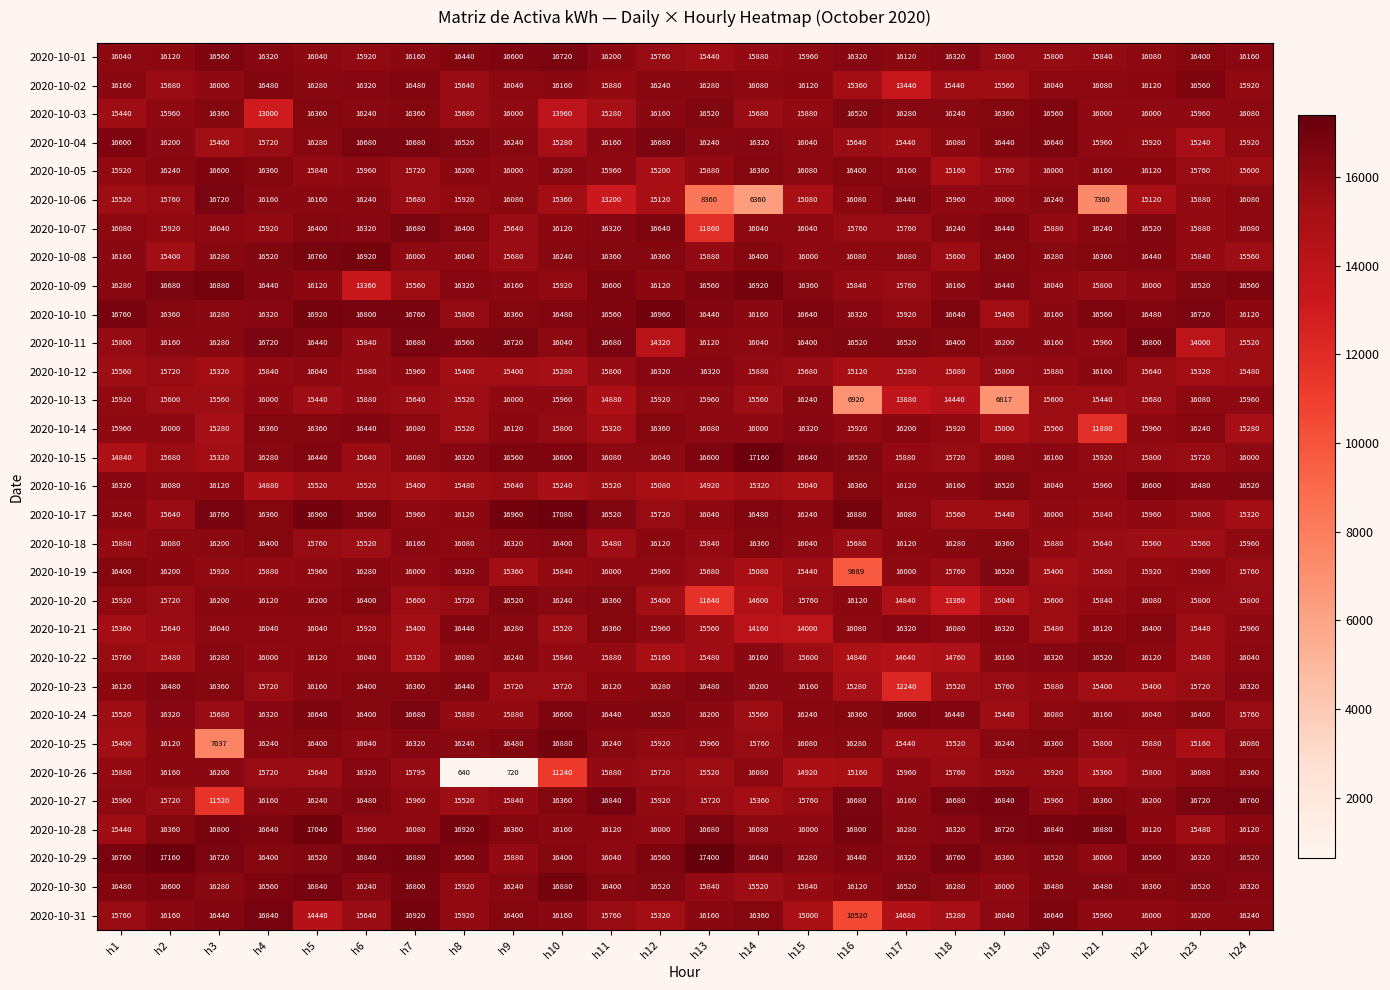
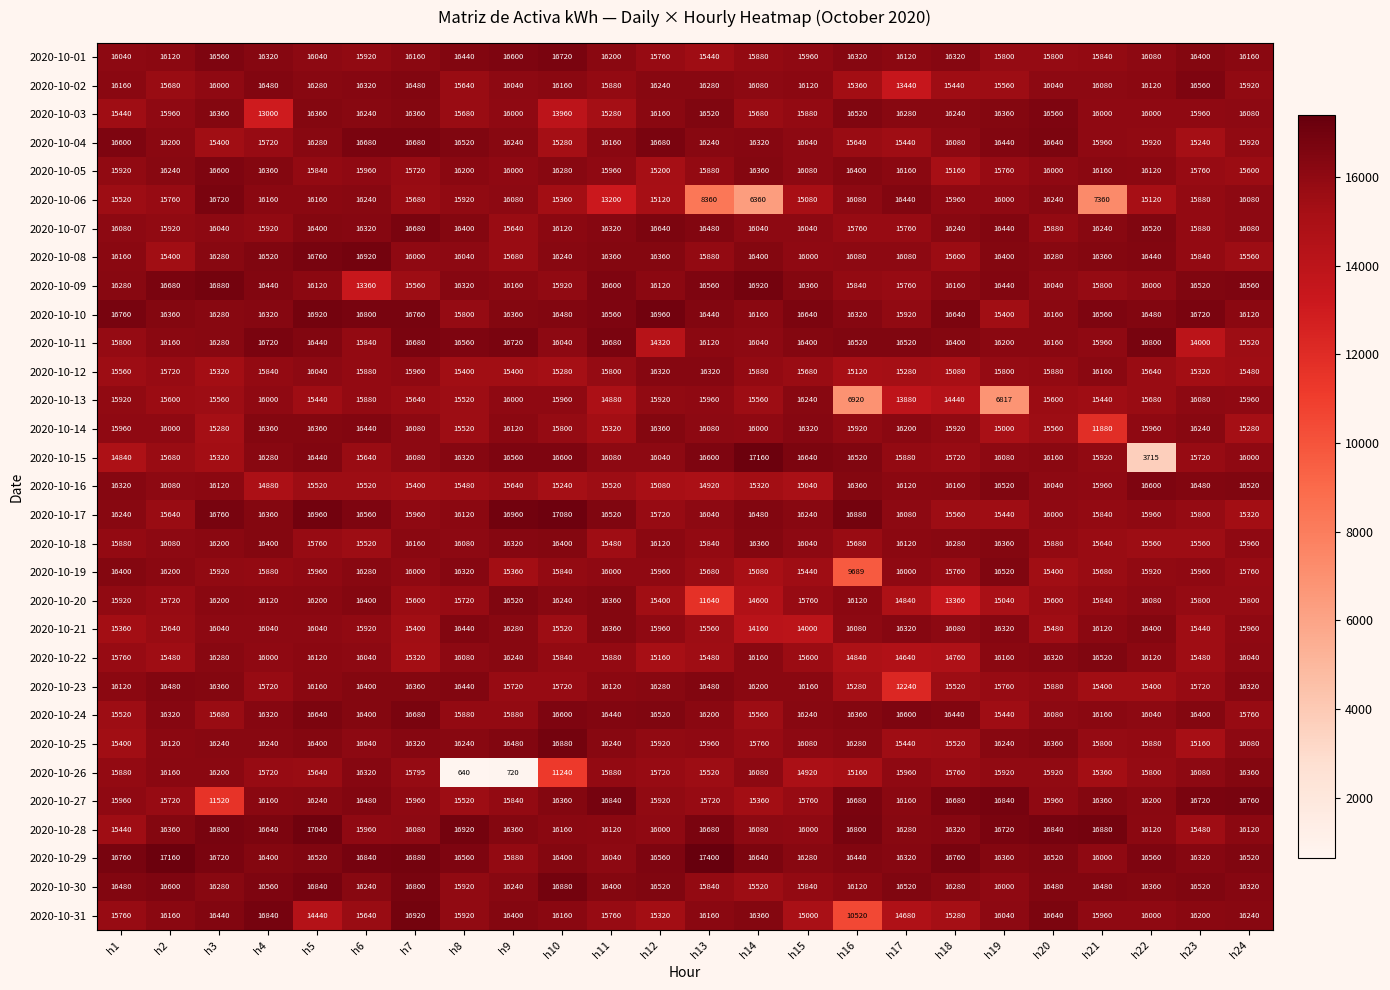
  {
    "2020-10-07": {
      "h1": 16080,
      "h2": 15920,
      "h3": 16040,
      "h4": 15920,
      "h5": 16400,
      "h6": 16320,
      "h7": 16680,
      "h8": 16400,
      "h9": 15640,
      "h10": 16120,
      "h11": 16320,
      "h12": 16640,
-     "h13": 11860,
+     "h13": 16480,
      "h14": 16040,
      "h15": 16040,
      "h16": 15760,
      "h17": 15760,
      "h18": 16240,
      "h19": 16440,
      "h20": 15880,
      "h21": 16240,
      "h22": 16520,
      "h23": 15880,
      "h24": 16080
    },
    "2020-10-15": {
      "h1": 14840,
      "h2": 15680,
      "h3": 15320,
      "h4": 16280,
      "h5": 16440,
      "h6": 15640,
      "h7": 16080,
      "h8": 16320,
      "h9": 16560,
      "h10": 16600,
      "h11": 16080,
      "h12": 16040,
      "h13": 16600,
      "h14": 17160,
      "h15": 16640,
      "h16": 16520,
      "h17": 15880,
      "h18": 15720,
      "h19": 16080,
      "h20": 16160,
      "h21": 15920,
-     "h22": 15800,
+     "h22": 3715,
      "h23": 15720,
      "h24": 16000
    },
    "2020-10-25": {
      "h1": 15400,
      "h2": 16120,
-     "h3": 7637,
+     "h3": 16240,
      "h4": 16240,
      "h5": 16400,
      "h6": 16040,
      "h7": 16320,
      "h8": 16240,
      "h9": 16480,
      "h10": 16880,
      "h11": 16240,
      "h12": 15920,
      "h13": 15960,
      "h14": 15760,
      "h15": 16080,
      "h16": 16280,
      "h17": 15440,
      "h18": 15520,
      "h19": 16240,
      "h20": 16360,
      "h21": 15800,
      "h22": 15880,
      "h23": 15160,
      "h24": 16080
    }
  }
